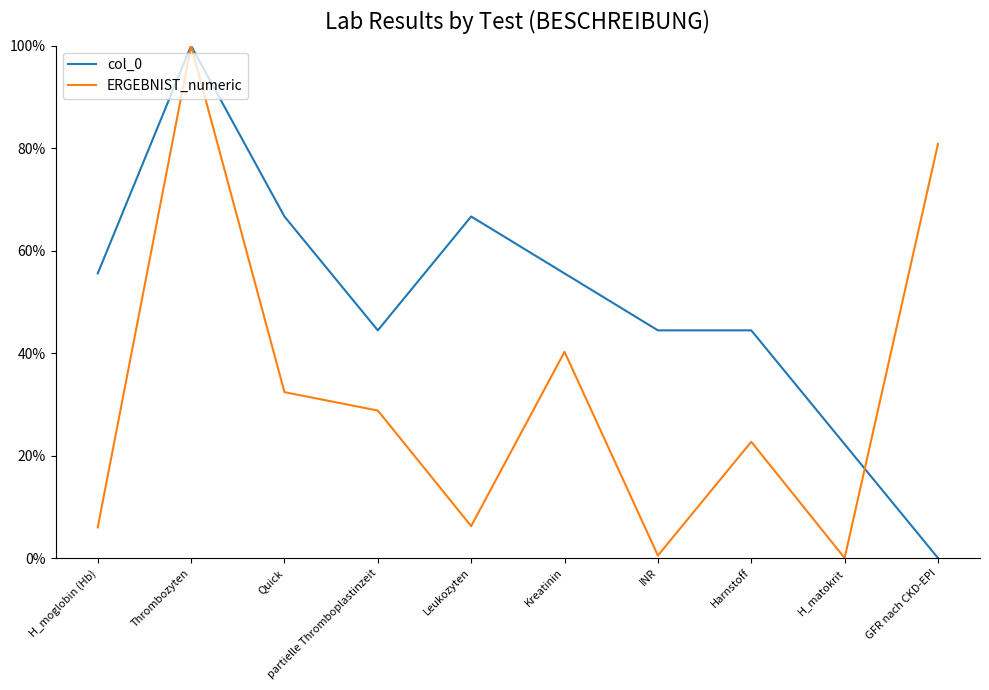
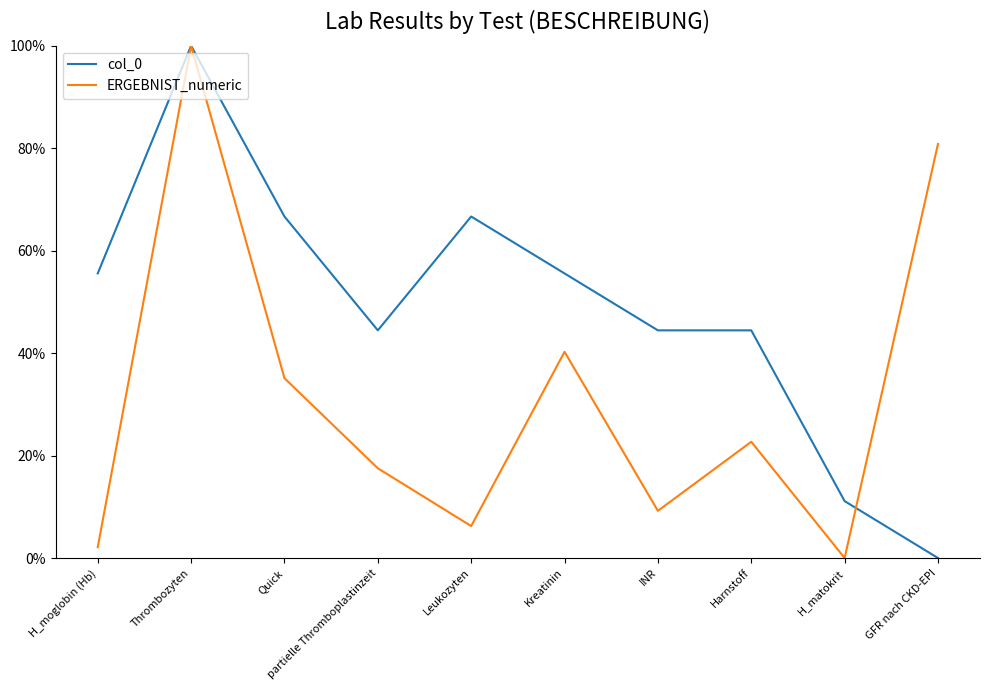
  {
    "col_0": {
      "H_moglobin (Hb)": "56%",
      "Quick": "67%",
      "partielle Thromboplastinzeit": "44%",
      "Leukozyten": "67%",
      "Kreatinin": "56%",
      "INR": "44%",
      "Harnstoff": "44%",
-     "H_matokrit": "22%",
+     "H_matokrit": "11%",
      "GFR nach CKD-EPI": "0%"
    },
    "ERGEBNIST_numeric": {
-     "H_moglobin (Hb)": "6%",
-     "Quick": "32%",
-     "partielle Thromboplastinzeit": "29%",
+     "H_moglobin (Hb)": "2%",
+     "Quick": "35%",
+     "partielle Thromboplastinzeit": "18%",
      "Leukozyten": "6%",
      "Kreatinin": "40%",
-     "INR": "0%",
+     "INR": "9%",
      "Harnstoff": "23%",
      "H_matokrit": "0%",
      "GFR nach CKD-EPI": "81%"
    }
  }
